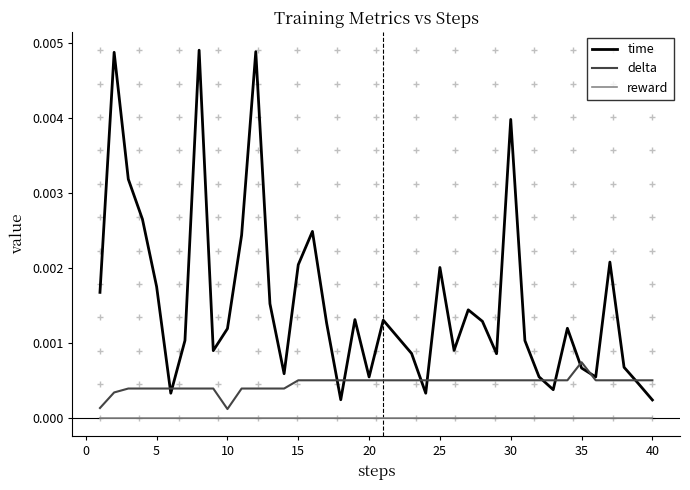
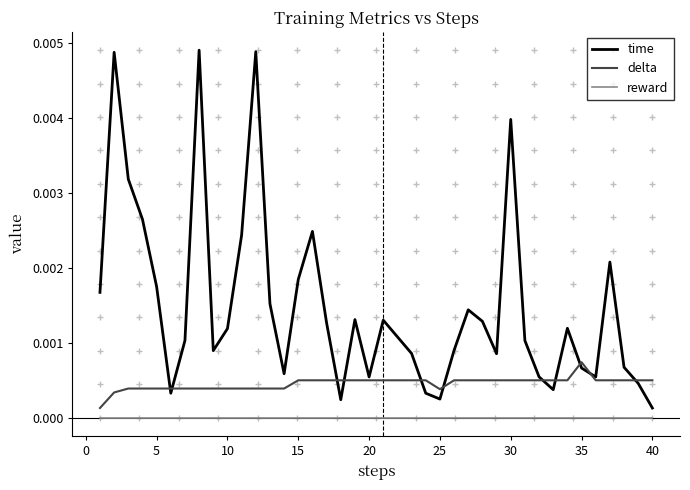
  {
    "time": {
      "5": 0.0017,
      "10": 0.0012,
-     "15": 0.0020,
+     "15": 0.0018,
      "20": 0.0005,
-     "25": 0.0020,
+     "25": 0.0002,
      "30": 0.0040,
      "35": 0.0007,
-     "40": 0.0002
+     "40": 0.0001
    },
    "delta": {
      "5": 0.0004,
-     "10": 0.0001,
+     "10": 0.0004,
      "15": 0.0005,
      "20": 0.0005,
-     "25": 0.0005,
+     "25": 0.0004,
      "30": 0.0005,
      "35": 0.0007,
      "40": 0.0005
    }
  }
